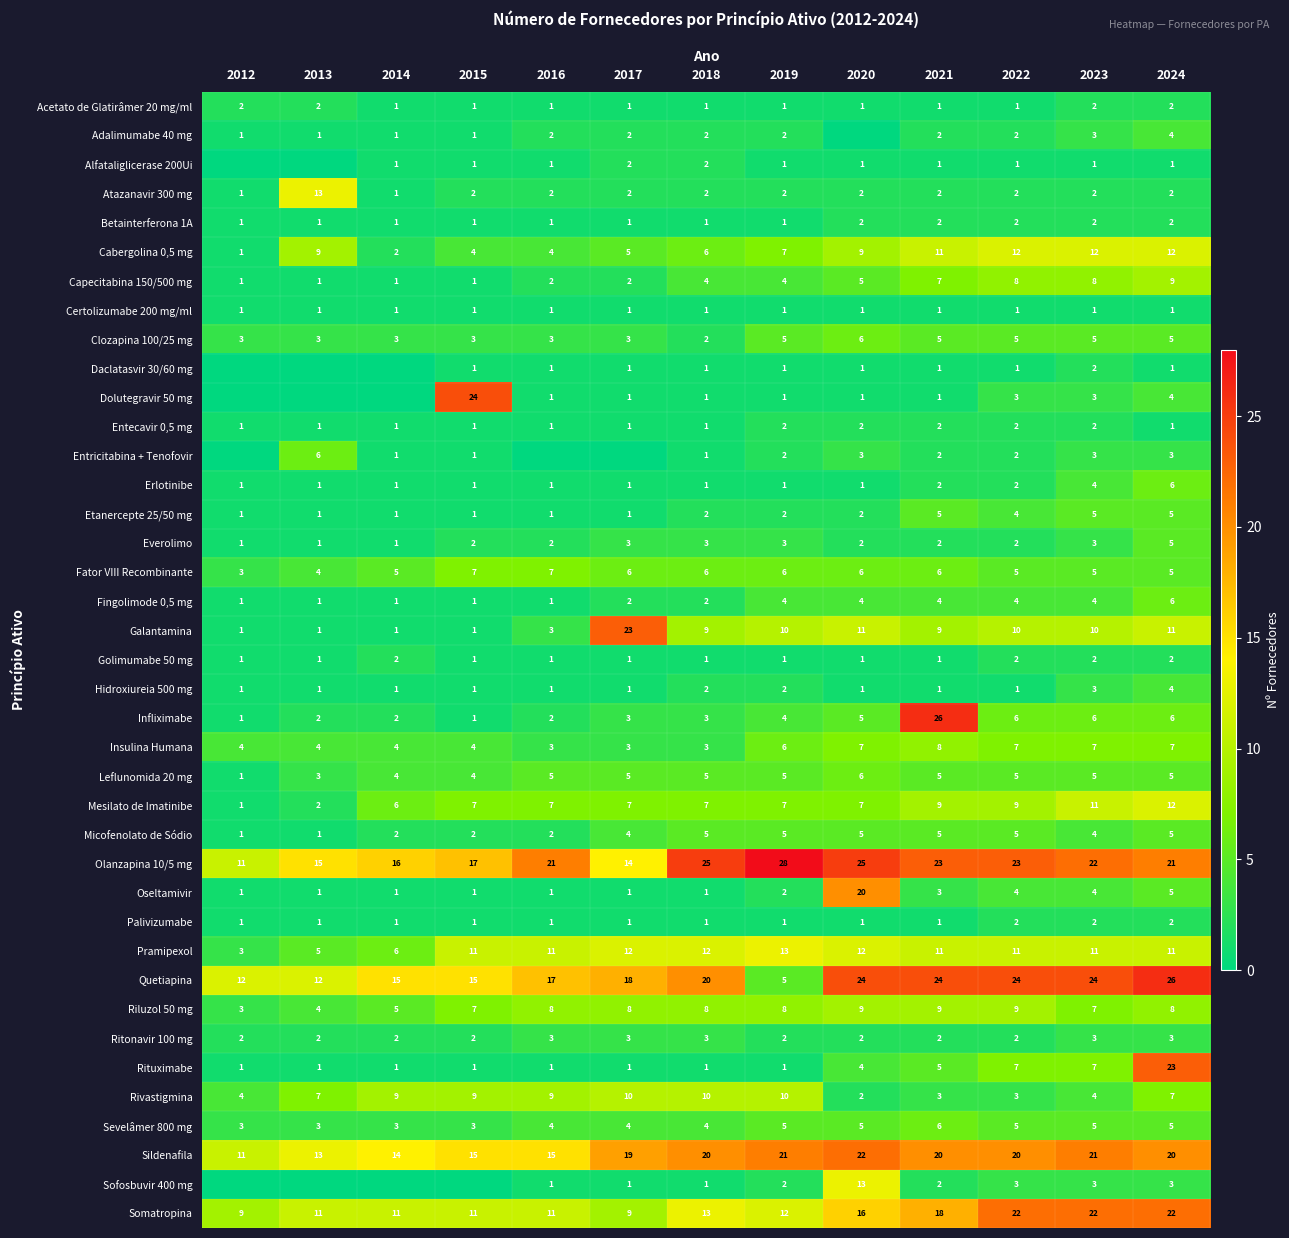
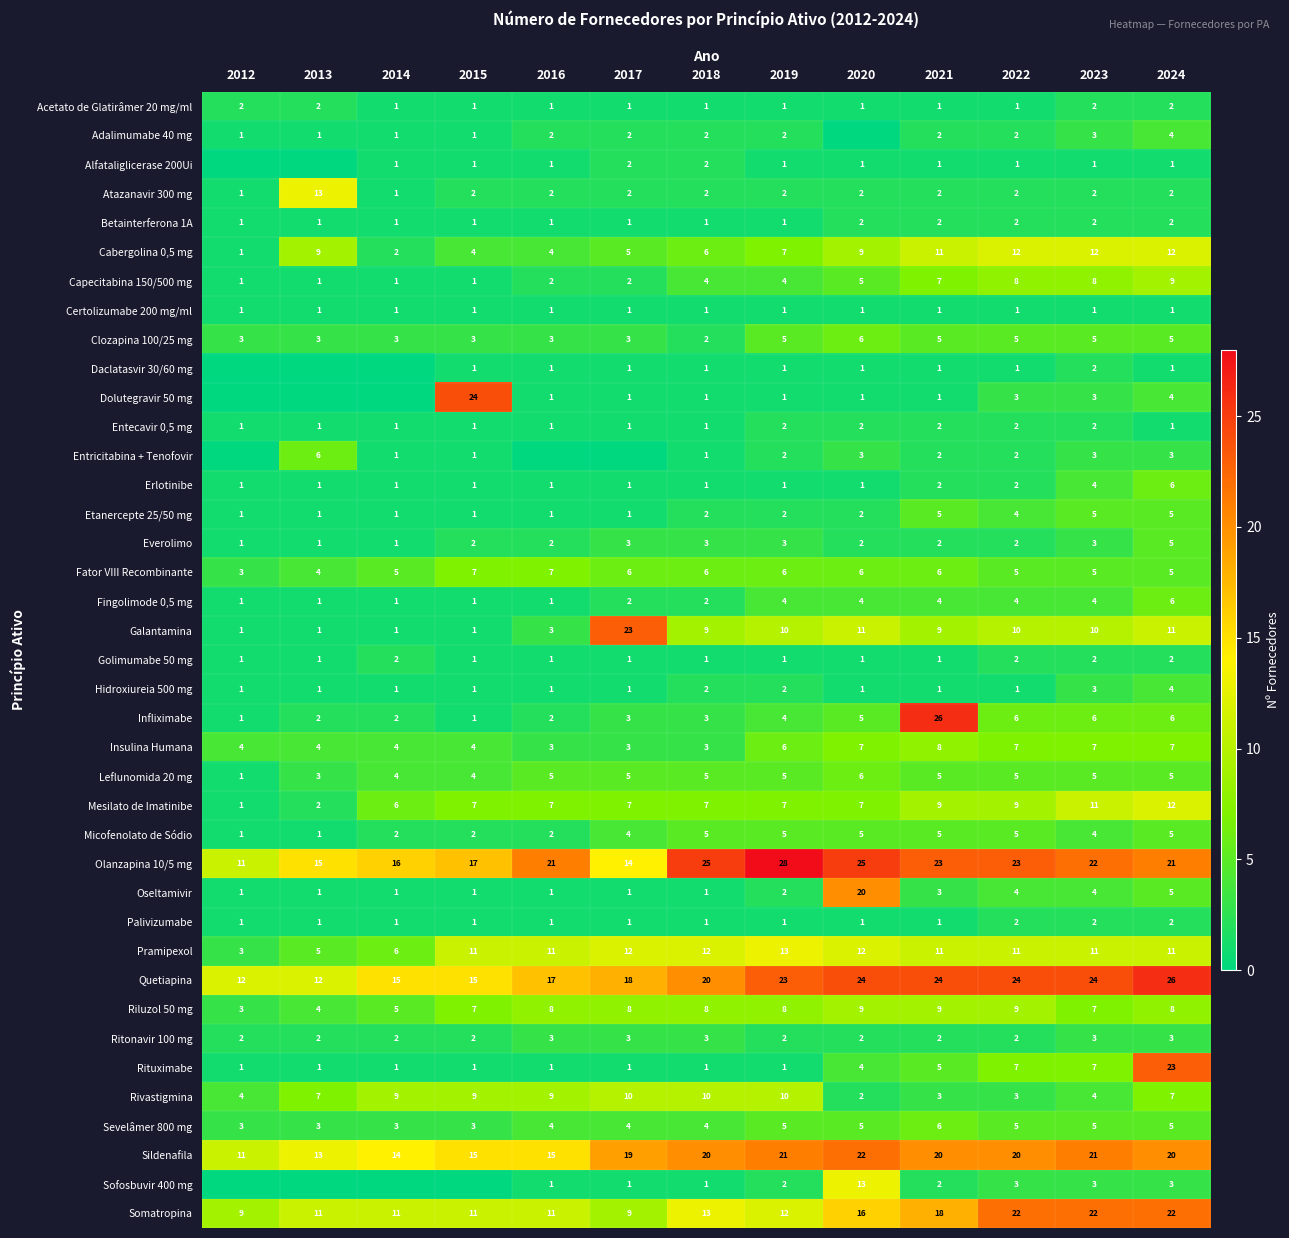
  {
    "Quetiapina": {
      "2012": 12,
      "2013": 12,
      "2014": 15,
      "2015": 15,
      "2016": 17,
      "2017": 18,
      "2018": 20,
-     "2019": 5,
+     "2019": 23,
      "2020": 24,
      "2021": 24,
      "2022": 24,
      "2023": 24,
      "2024": 26
    }
  }
